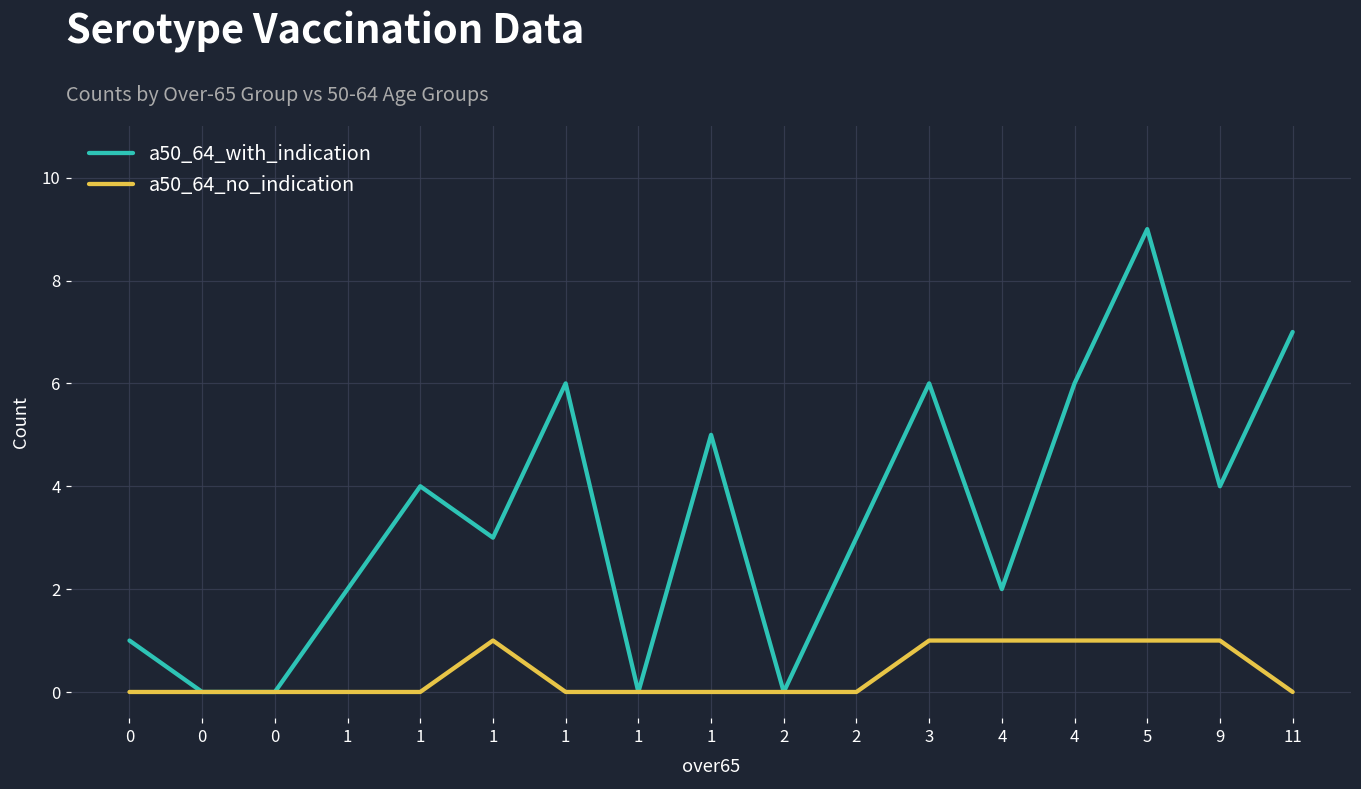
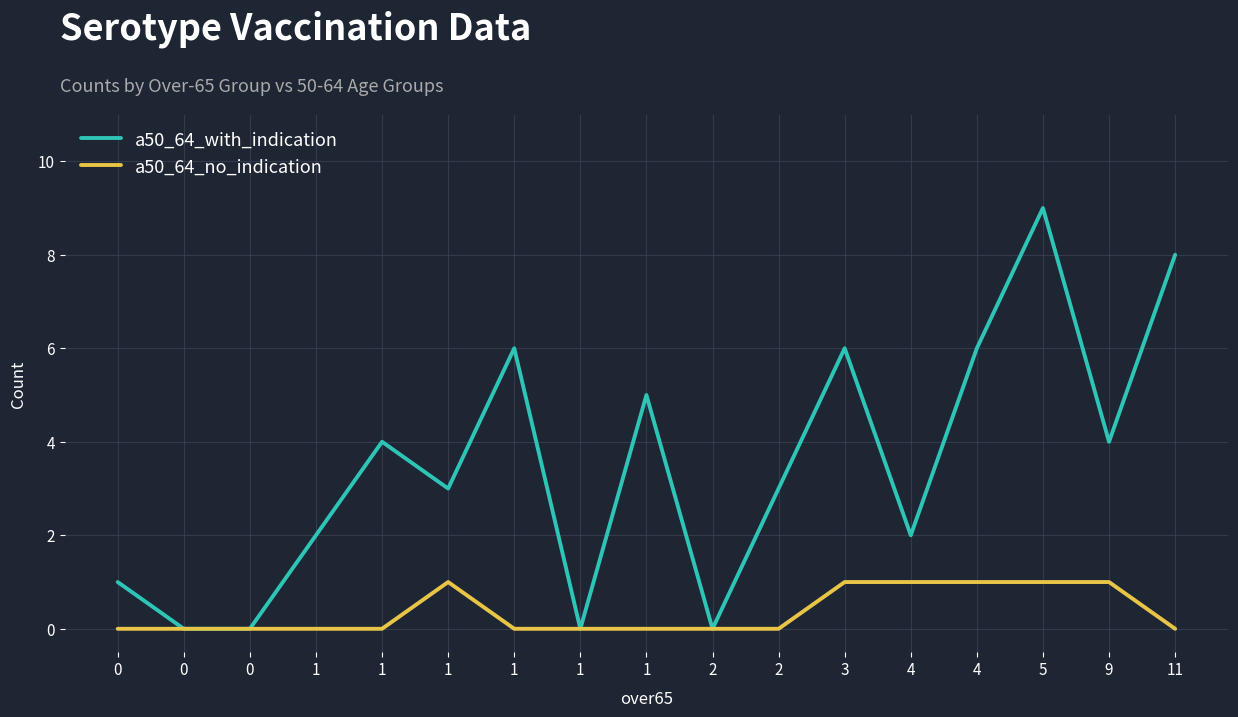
  {
    "a50_64_with_indication": {
      "3": 6,
      "5": 9,
      "9": 4,
-     "11": 7
+     "11": 8
    },
    "a50_64_no_indication": {
      "3": 1,
      "5": 1,
      "9": 1,
      "11": 0
    }
  }
